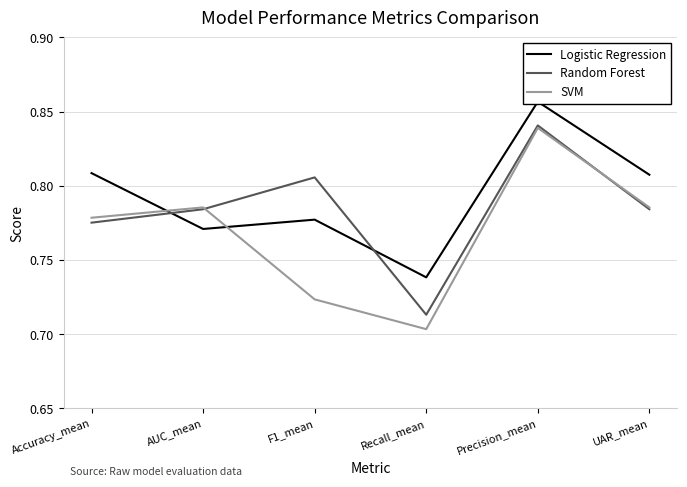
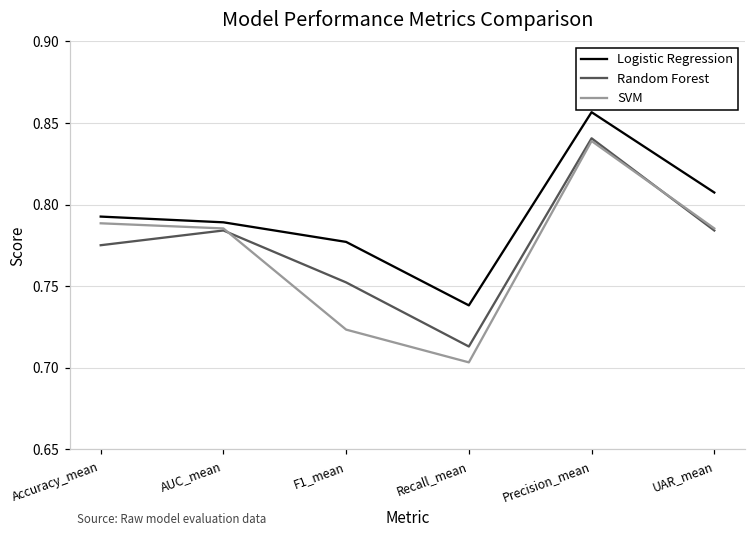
  {
    "Logistic Regression": {
-     "Accuracy_mean": 0.809,
-     "AUC_mean": 0.771,
+     "Accuracy_mean": 0.793,
+     "AUC_mean": 0.789,
      "F1_mean": 0.777,
      "Recall_mean": 0.738,
      "UAR_mean": 0.807
    },
    "Random Forest": {
      "Accuracy_mean": 0.775,
-     "F1_mean": 0.806,
+     "F1_mean": 0.752,
      "Recall_mean": 0.713
    },
    "SVM": {
-     "Accuracy_mean": 0.778,
+     "Accuracy_mean": 0.789,
      "F1_mean": 0.723,
      "Recall_mean": 0.703
    }
  }
